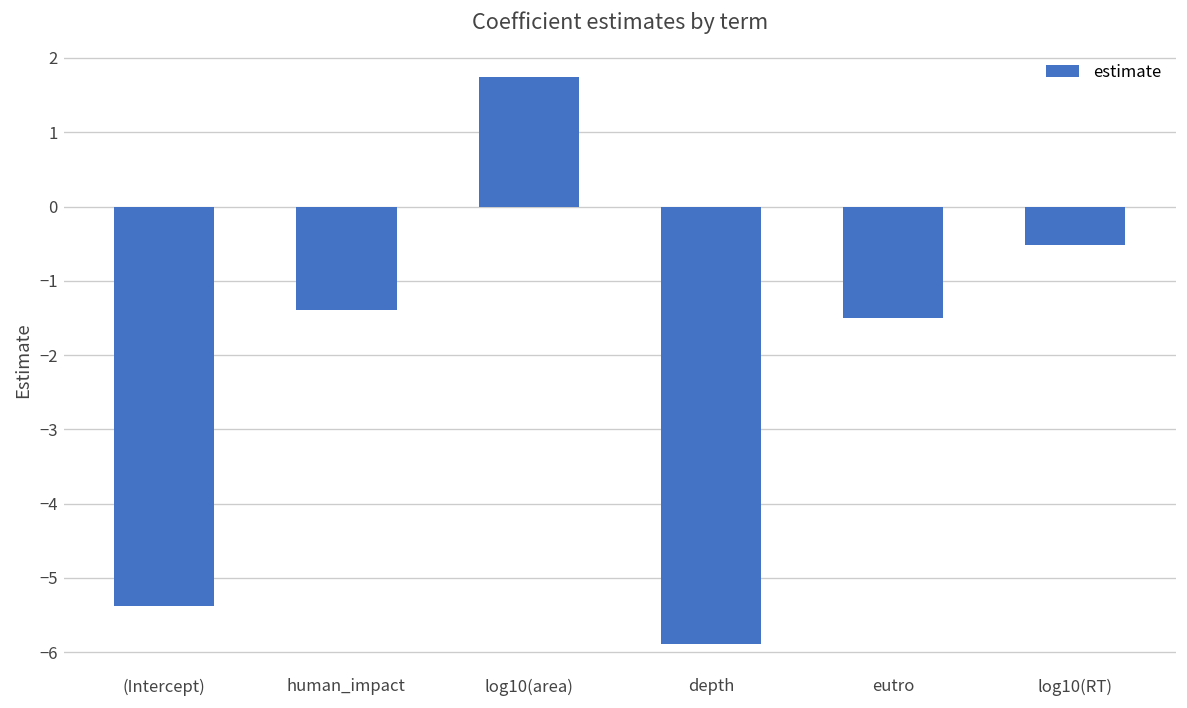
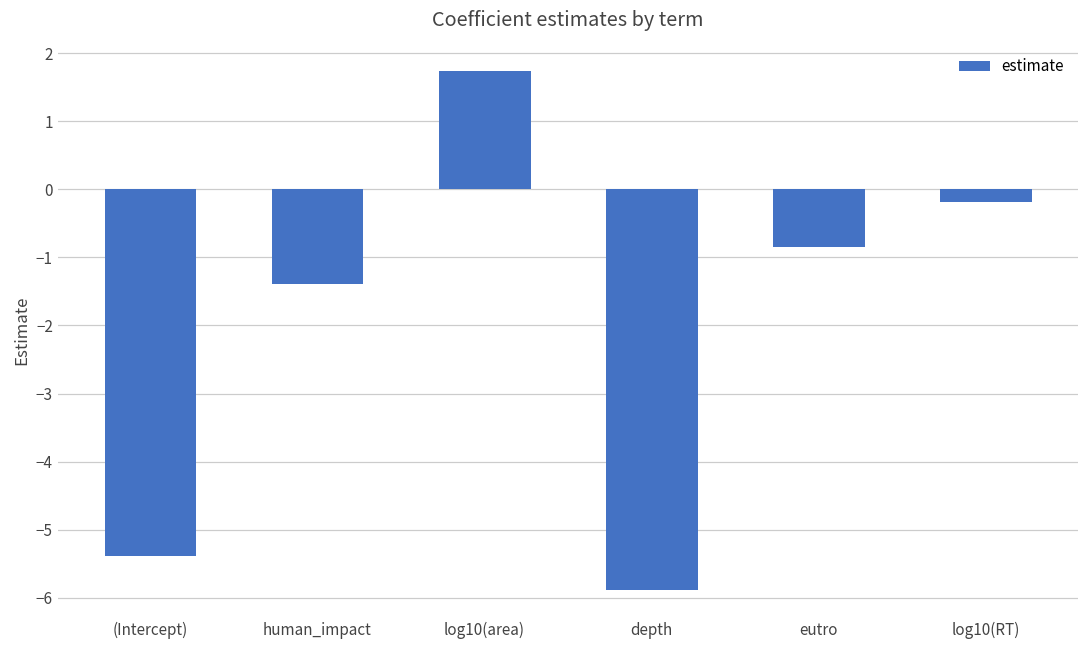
  {
    "(Intercept)": -5.4,
    "human_impact": -1.4,
    "log10(area)": 1.7,
    "depth": -5.9,
-   "eutro": -1.5,
-   "log10(RT)": -0.5
+   "eutro": -0.8,
+   "log10(RT)": -0.2
  }
